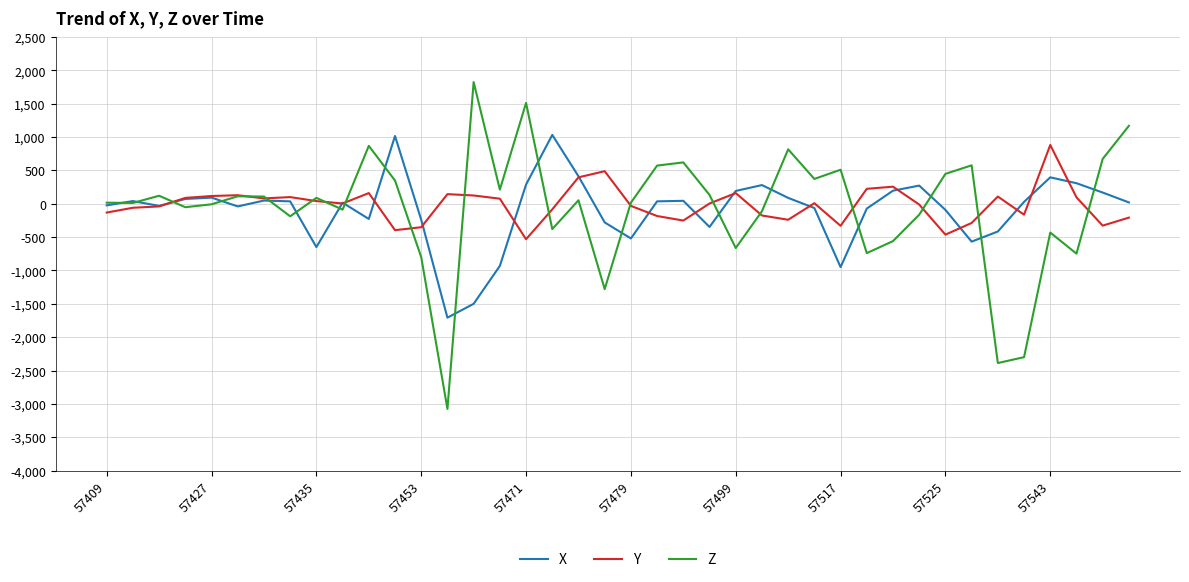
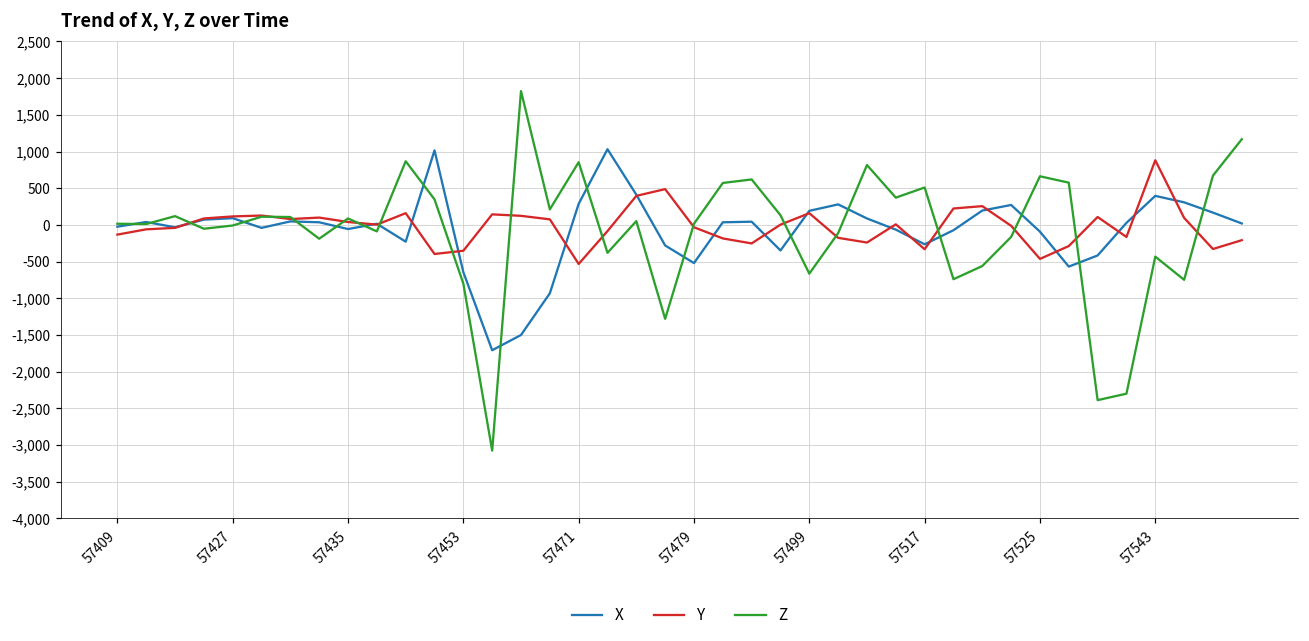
  {
    "X": {
      "57409": "0",
-     "57435": "-700",
-     "57453": "-200",
+     "57435": "-100",
+     "57453": "-600",
      "57471": "300",
      "57479": "-500",
-     "57517": "-1,000",
+     "57517": "-300",
      "57525": "-100",
      "57543": "400"
    },
    "Y": {
      "57409": "-100",
      "57435": "0",
      "57453": "-400",
      "57471": "-500",
      "57479": "0",
      "57517": "-300",
      "57525": "-500",
      "57543": "900"
    },
    "Z": {
      "57409": "0",
      "57427": "0",
      "57435": "100",
      "57453": "-800",
-     "57471": "1,500",
+     "57471": "900",
      "57479": "0",
      "57499": "-700",
      "57517": "500",
-     "57525": "400",
+     "57525": "700",
      "57543": "-400"
    }
  }
